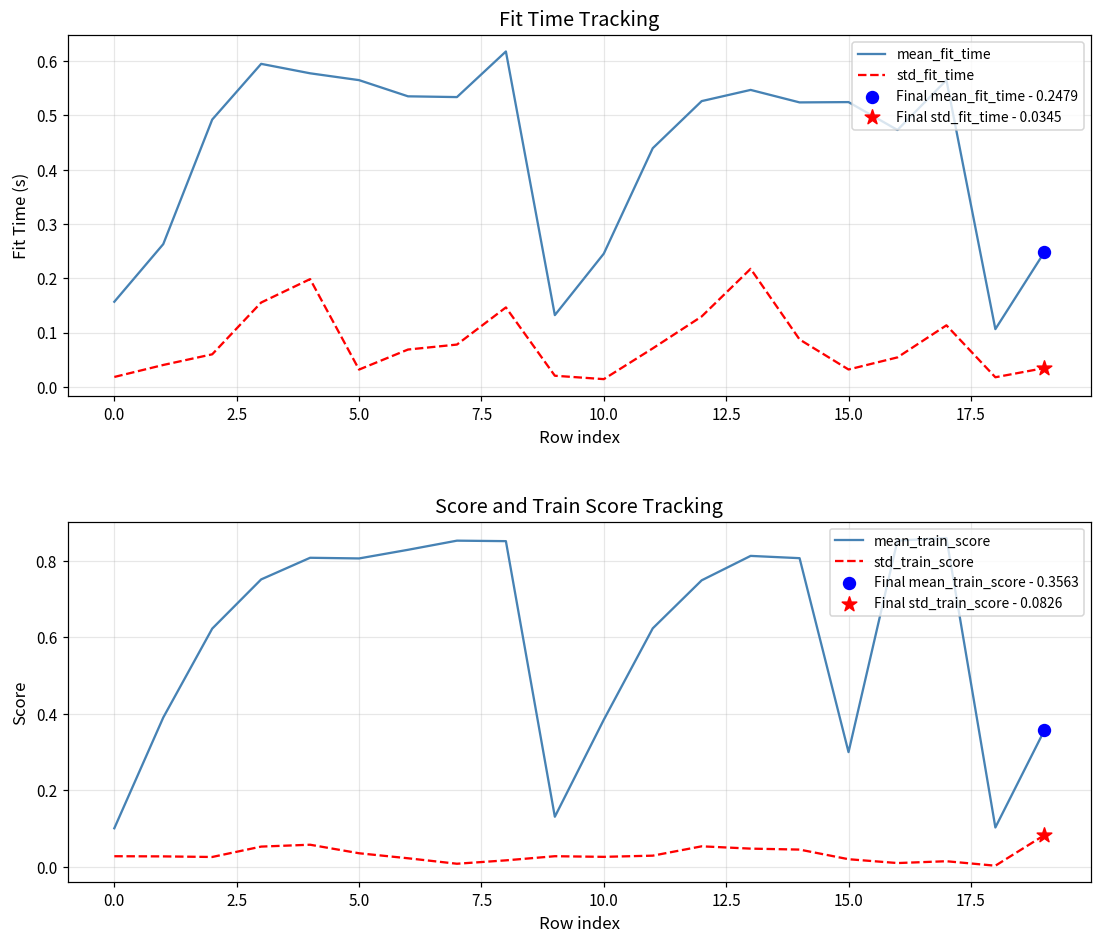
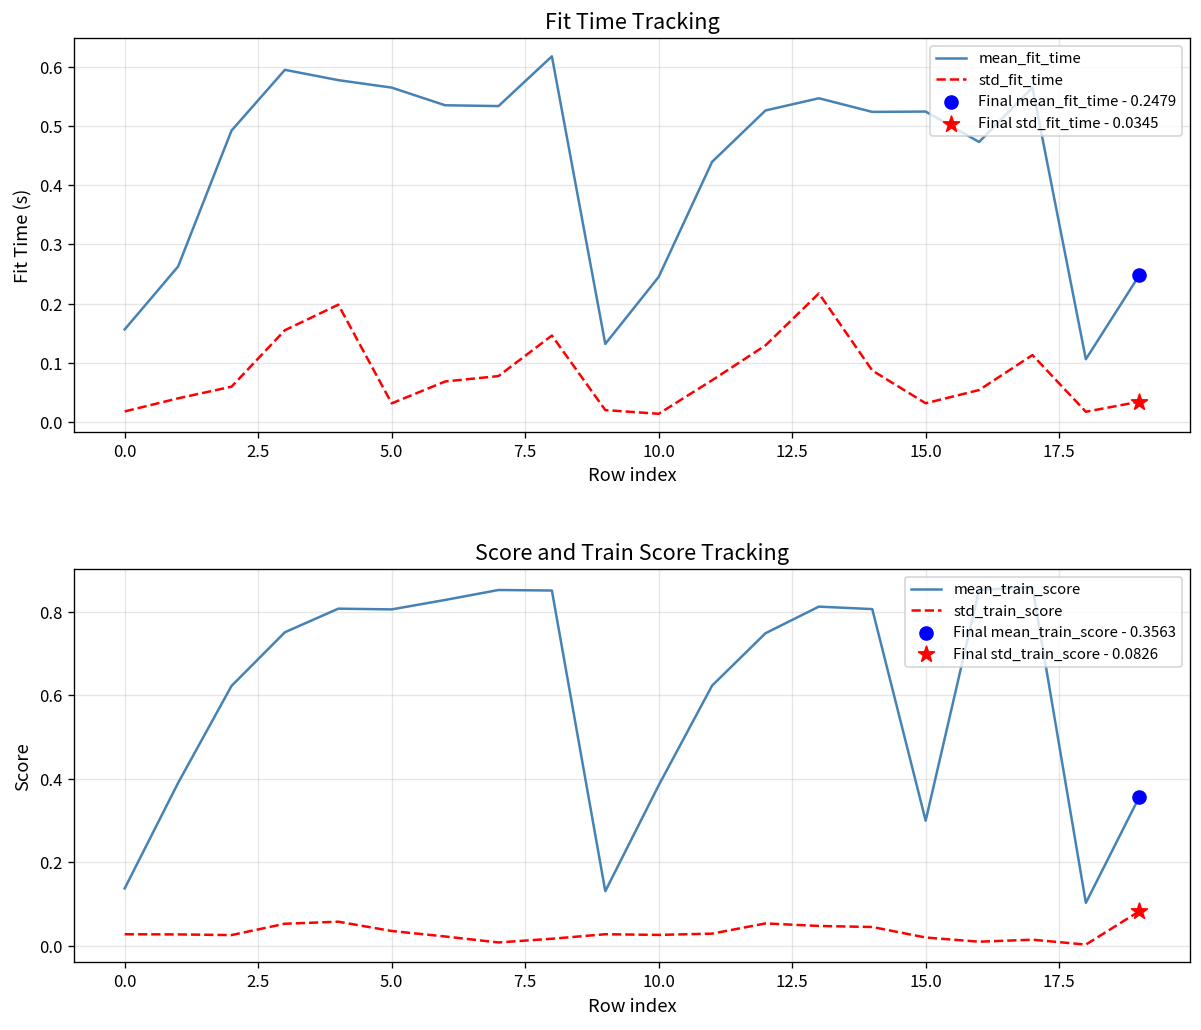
  {
    "Fit Time Tracking": {
      "mean_fit_time": {
        "0.0": 0.16,
        "5.0": 0.56,
        "10.0": 0.25,
        "15.0": 0.52
      }
    },
    "Score and Train Score Tracking": {
      "mean_train_score": {
-       "0.0": 0.10,
+       "0.0": 0.14,
        "5.0": 0.81,
        "10.0": 0.38,
        "15.0": 0.30
      }
    }
  }
